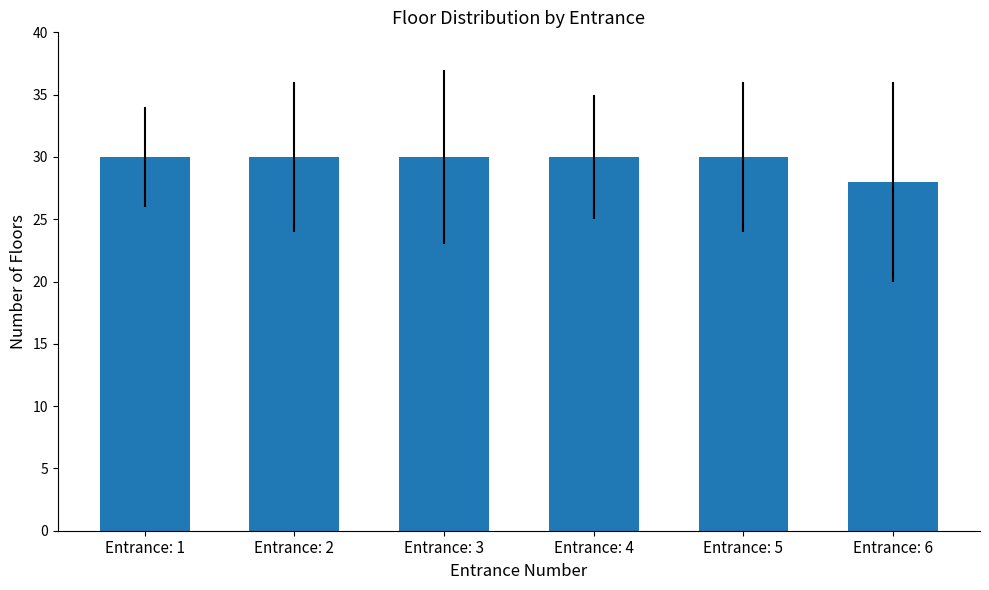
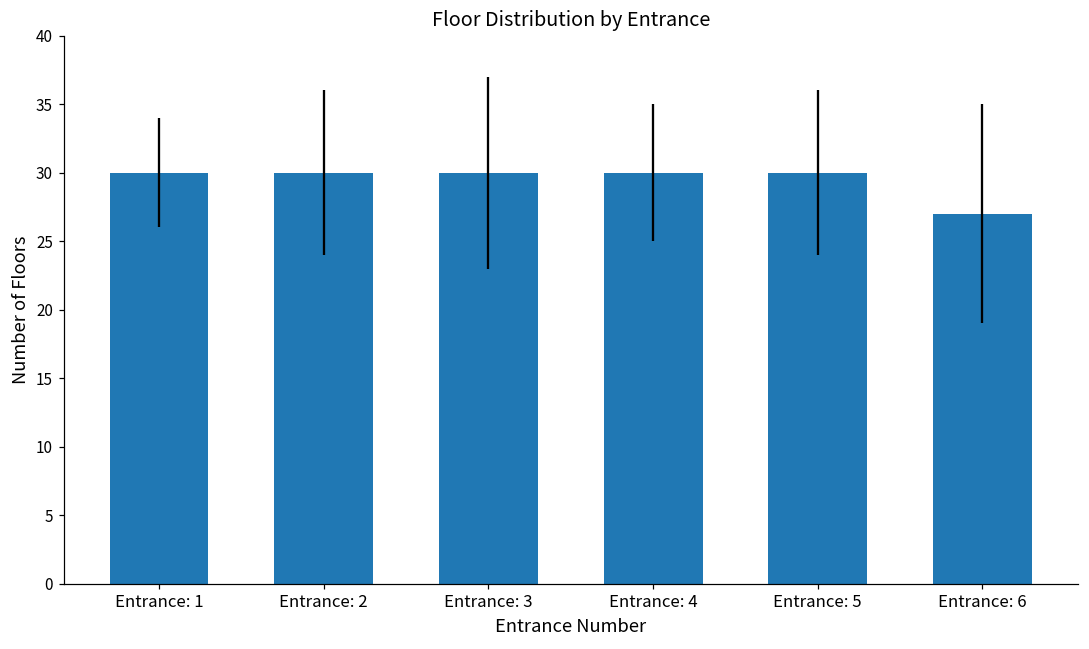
  {
    "Entrance: 1": 30,
    "Entrance: 2": 30,
    "Entrance: 3": 30,
    "Entrance: 4": 30,
    "Entrance: 5": 30,
-   "Entrance: 6": 28
+   "Entrance: 6": 27
  }
